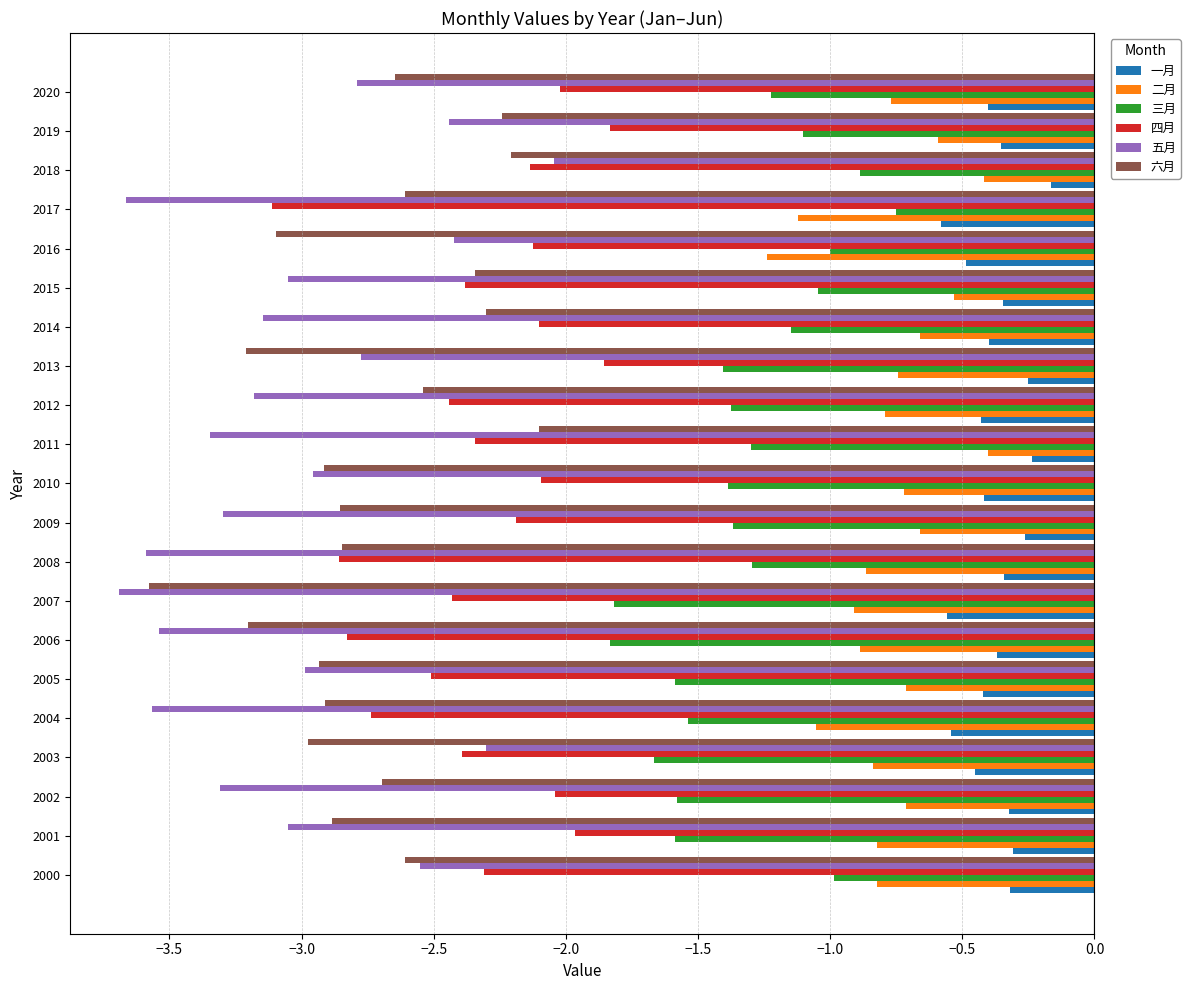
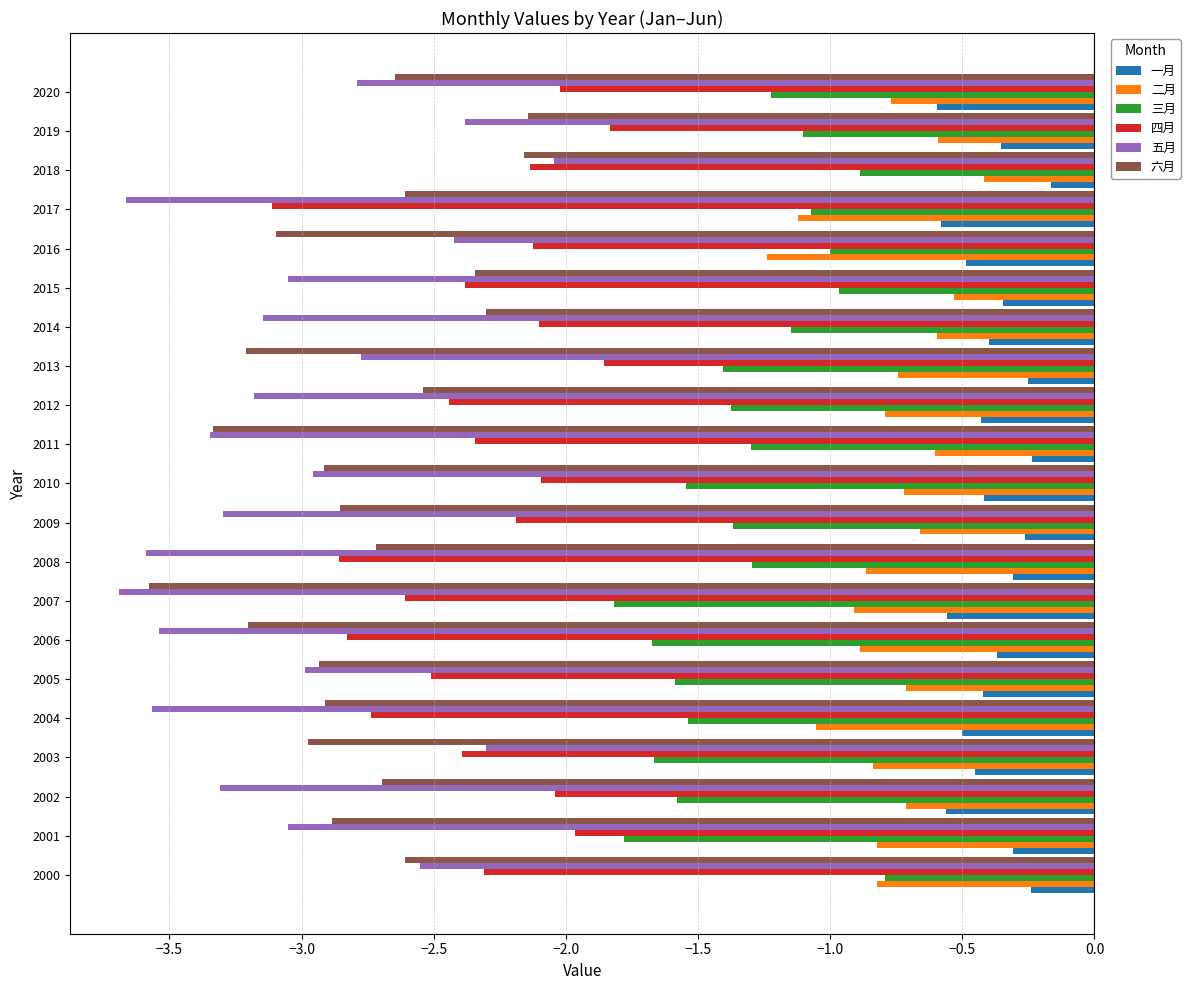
  {
    "一月": {
-     "2020": -0.40,
+     "2020": -0.59,
      "2019": -0.35,
      "2018": -0.16,
      "2017": -0.58,
      "2016": -0.49,
      "2015": -0.35,
      "2014": -0.40,
      "2013": -0.25,
      "2012": -0.43,
      "2011": -0.24,
      "2010": -0.42,
      "2009": -0.26,
-     "2008": -0.34,
+     "2008": -0.31,
      "2007": -0.56,
      "2006": -0.37,
      "2005": -0.42,
-     "2004": -0.54,
+     "2004": -0.50,
      "2003": -0.45,
-     "2002": -0.32,
+     "2002": -0.56,
      "2001": -0.31,
-     "2000": -0.32
+     "2000": -0.24
    },
    "二月": {
      "2020": -0.77,
      "2019": -0.59,
      "2018": -0.42,
      "2017": -1.12,
      "2016": -1.24,
      "2015": -0.53,
-     "2014": -0.66,
+     "2014": -0.60,
      "2013": -0.74,
      "2012": -0.79,
-     "2011": -0.40,
+     "2011": -0.60,
      "2010": -0.72,
      "2009": -0.66,
      "2008": -0.86,
      "2007": -0.91,
      "2006": -0.89,
      "2005": -0.71,
      "2004": -1.05,
      "2003": -0.84,
      "2002": -0.71,
      "2001": -0.82,
      "2000": -0.82
    },
    "三月": {
      "2020": -1.22,
      "2019": -1.10,
      "2018": -0.89,
-     "2017": -0.75,
+     "2017": -1.07,
      "2016": -1.00,
-     "2015": -1.05,
+     "2015": -0.97,
      "2014": -1.15,
      "2013": -1.41,
      "2012": -1.38,
      "2011": -1.30,
-     "2010": -1.39,
+     "2010": -1.54,
      "2009": -1.37,
      "2008": -1.29,
      "2007": -1.82,
-     "2006": -1.83,
+     "2006": -1.67,
      "2005": -1.59,
      "2004": -1.54,
      "2003": -1.67,
      "2002": -1.58,
-     "2001": -1.59,
-     "2000": -0.98
+     "2001": -1.78,
+     "2000": -0.79
    },
    "四月": {
      "2020": -2.02,
      "2019": -1.83,
      "2018": -2.14,
      "2017": -3.11,
      "2016": -2.12,
      "2015": -2.38,
      "2014": -2.10,
      "2013": -1.85,
      "2012": -2.44,
      "2011": -2.34,
      "2010": -2.09,
      "2009": -2.19,
      "2008": -2.86,
-     "2007": -2.43,
+     "2007": -2.61,
      "2006": -2.83,
      "2005": -2.51,
      "2004": -2.74,
      "2003": -2.39,
      "2002": -2.04,
      "2001": -1.97,
      "2000": -2.31
    },
    "五月": {
      "2020": -2.79,
-     "2019": -2.44,
+     "2019": -2.38,
      "2018": -2.05,
      "2017": -3.67,
      "2016": -2.42,
      "2015": -3.05,
      "2014": -3.15,
      "2013": -2.78,
      "2012": -3.18,
      "2011": -3.35,
      "2010": -2.96,
      "2009": -3.30,
      "2008": -3.59,
      "2007": -3.69,
      "2006": -3.54,
      "2005": -2.99,
      "2004": -3.57,
      "2003": -2.30,
      "2002": -3.31,
      "2001": -3.05,
      "2000": -2.55
    },
    "六月": {
      "2020": -2.65,
-     "2019": -2.24,
-     "2018": -2.21,
+     "2019": -2.14,
+     "2018": -2.16,
      "2017": -2.61,
      "2016": -3.10,
      "2015": -2.34,
      "2014": -2.30,
      "2013": -3.21,
      "2012": -2.54,
-     "2011": -2.10,
+     "2011": -3.33,
      "2010": -2.91,
      "2009": -2.85,
-     "2008": -2.85,
+     "2008": -2.72,
      "2007": -3.58,
      "2006": -3.20,
      "2005": -2.94,
      "2004": -2.91,
      "2003": -2.97,
      "2002": -2.70,
      "2001": -2.89,
      "2000": -2.61
    }
  }
